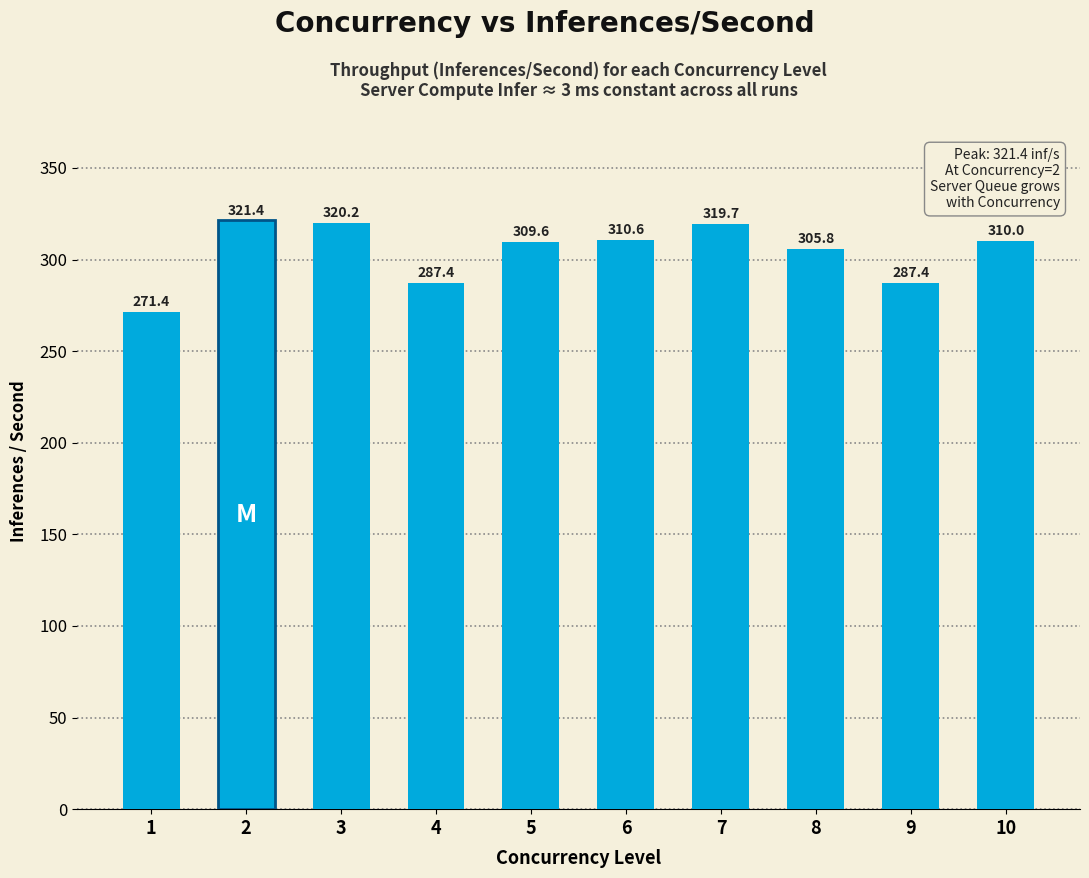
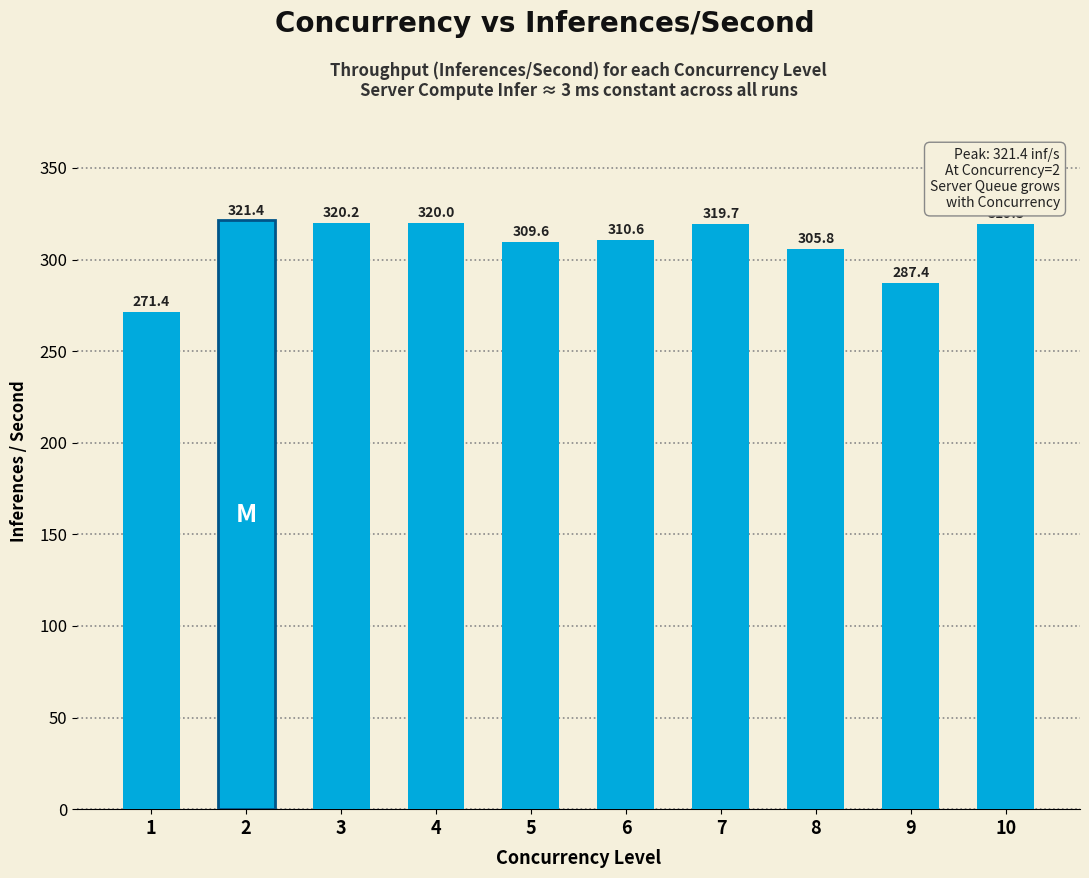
  {
    "1": 271.4,
    "2": 321.4,
    "3": 320.2,
-   "4": 287.4,
+   "4": 320.0,
    "5": 309.6,
    "6": 310.6,
    "7": 319.7,
    "8": 305.8,
    "9": 287.4,
-   "10": 310
+   "10": 319
  }
